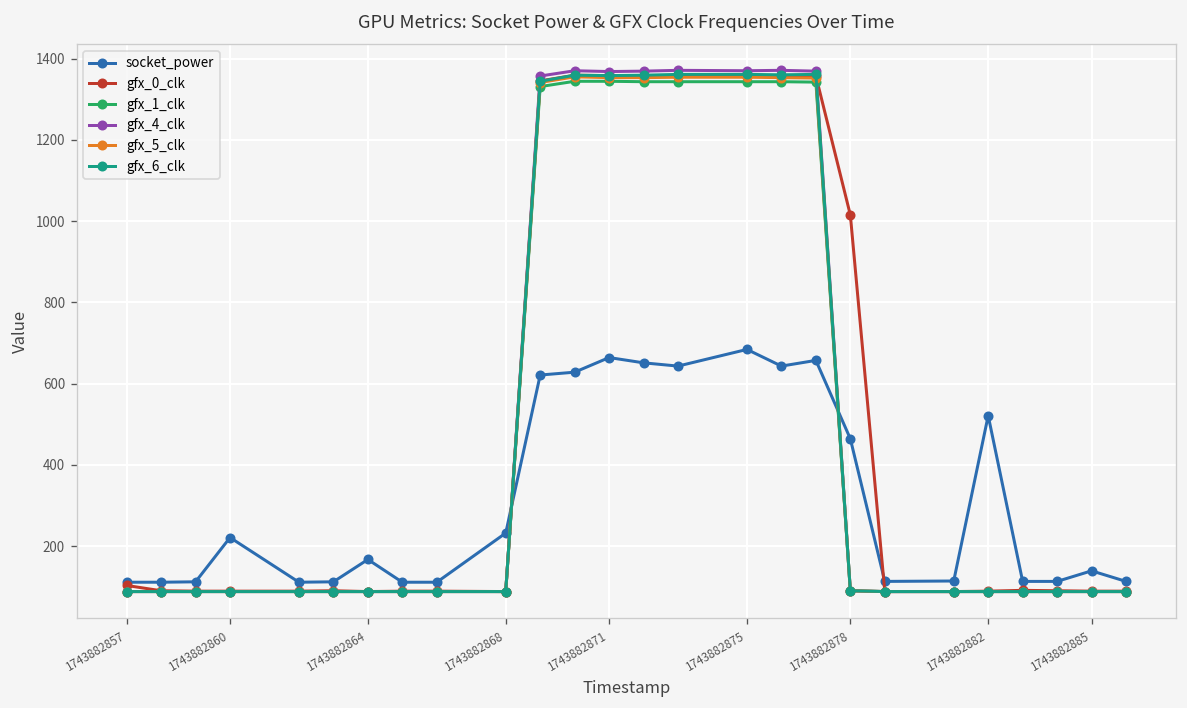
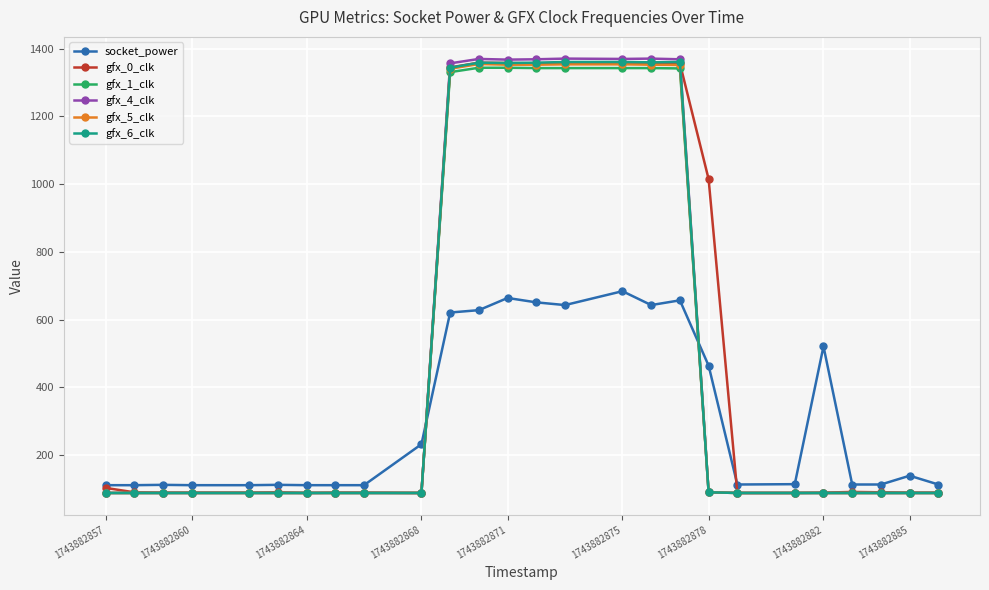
  {
    "socket_power": {
      "1743882857": 110,
-     "1743882860": 220,
-     "1743882864": 170,
+     "1743882860": 110,
+     "1743882864": 110,
      "1743882868": 230,
      "1743882871": 660,
      "1743882875": 680,
      "1743882878": 460,
      "1743882882": 520,
      "1743882885": 140
    },
    "gfx_0_clk": {
      "1743882857": 100,
      "1743882878": 1020
    },
    "gfx_4_clk": {
      "1743882871": 1370,
      "1743882875": 1370
    }
  }
